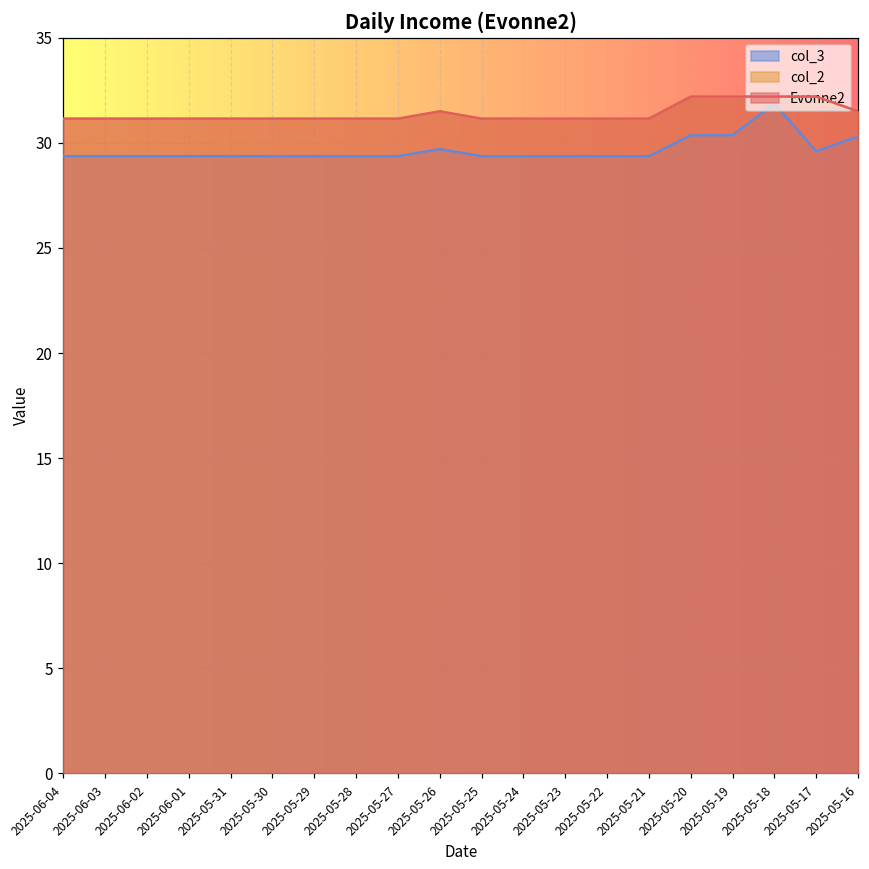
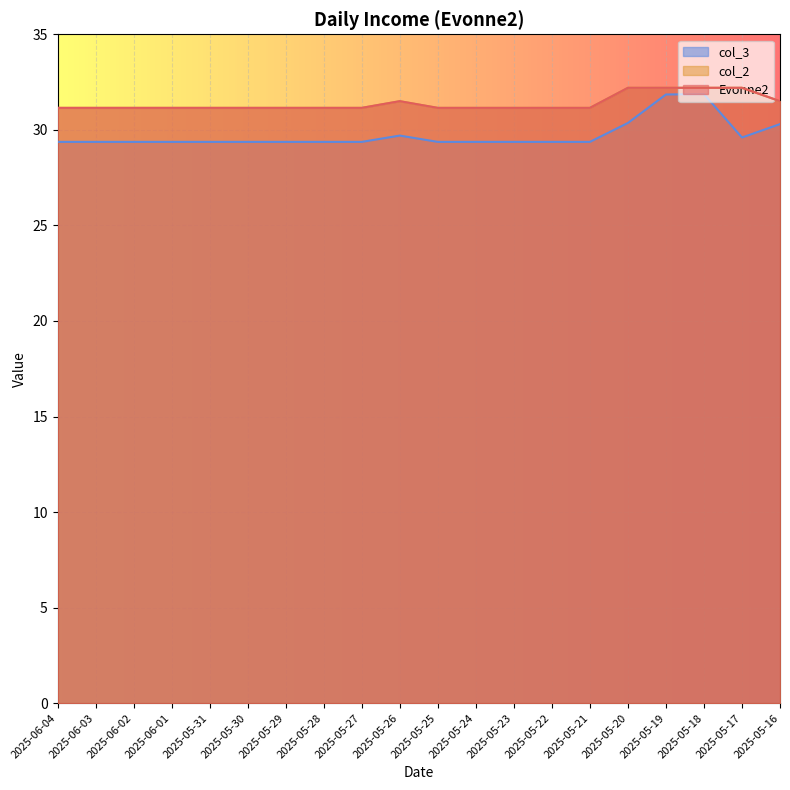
  {
    "col_3": {
      "2025-06-04": 29.4,
      "2025-06-03": 29.4,
      "2025-06-02": 29.4,
      "2025-06-01": 29.4,
      "2025-05-31": 29.4,
      "2025-05-30": 29.4,
      "2025-05-29": 29.4,
      "2025-05-28": 29.4,
      "2025-05-27": 29.4,
      "2025-05-26": 29.7,
      "2025-05-25": 29.4,
      "2025-05-24": 29.4,
      "2025-05-23": 29.4,
      "2025-05-22": 29.4,
      "2025-05-21": 29.4,
      "2025-05-20": 30.4,
-     "2025-05-19": 30.4,
+     "2025-05-19": 31.9,
      "2025-05-17": 29.6,
      "2025-05-16": 30.3
    },
    "Evonne2": {
      "2025-06-04": 31.2,
      "2025-06-03": 31.2,
      "2025-06-02": 31.2,
      "2025-06-01": 31.2,
      "2025-05-31": 31.2,
      "2025-05-30": 31.2,
      "2025-05-29": 31.2,
      "2025-05-28": 31.2,
      "2025-05-27": 31.2,
      "2025-05-26": 31.5,
      "2025-05-25": 31.2,
      "2025-05-24": 31.2,
      "2025-05-23": 31.2,
      "2025-05-22": 31.2,
      "2025-05-21": 31.2,
      "2025-05-20": 32.2,
      "2025-05-19": 32.2,
      "2025-05-16": 31.5
    }
  }
